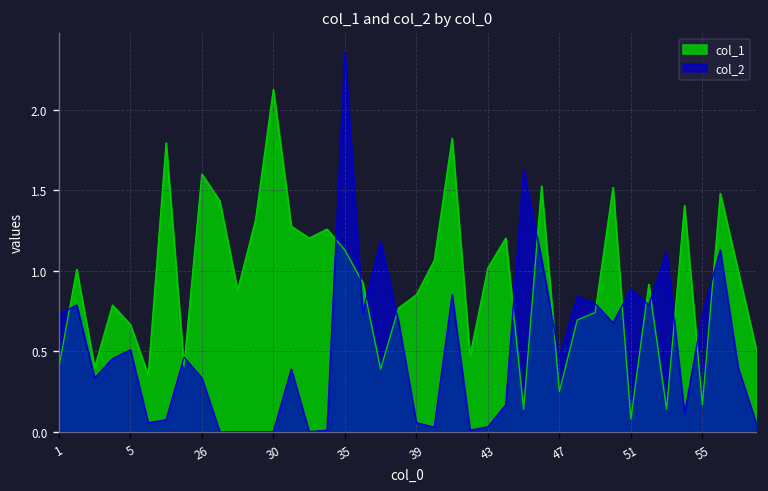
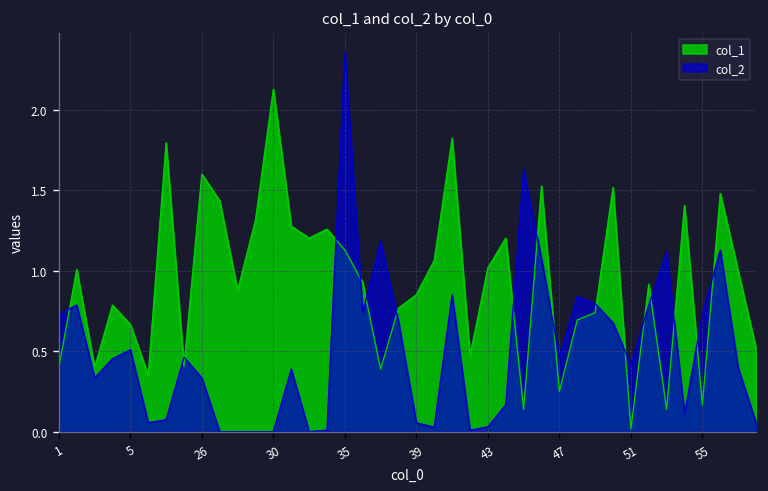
  {
    "col_1": {
      "43": 1.02,
      "47": 0.25,
-     "51": 0.08,
+     "51": 0.02,
      "55": 0.17
    },
    "col_2": {
      "43": 0.03,
      "47": 0.46,
-     "51": 0.89,
+     "51": 0.42,
      "55": 0.73
    }
  }
